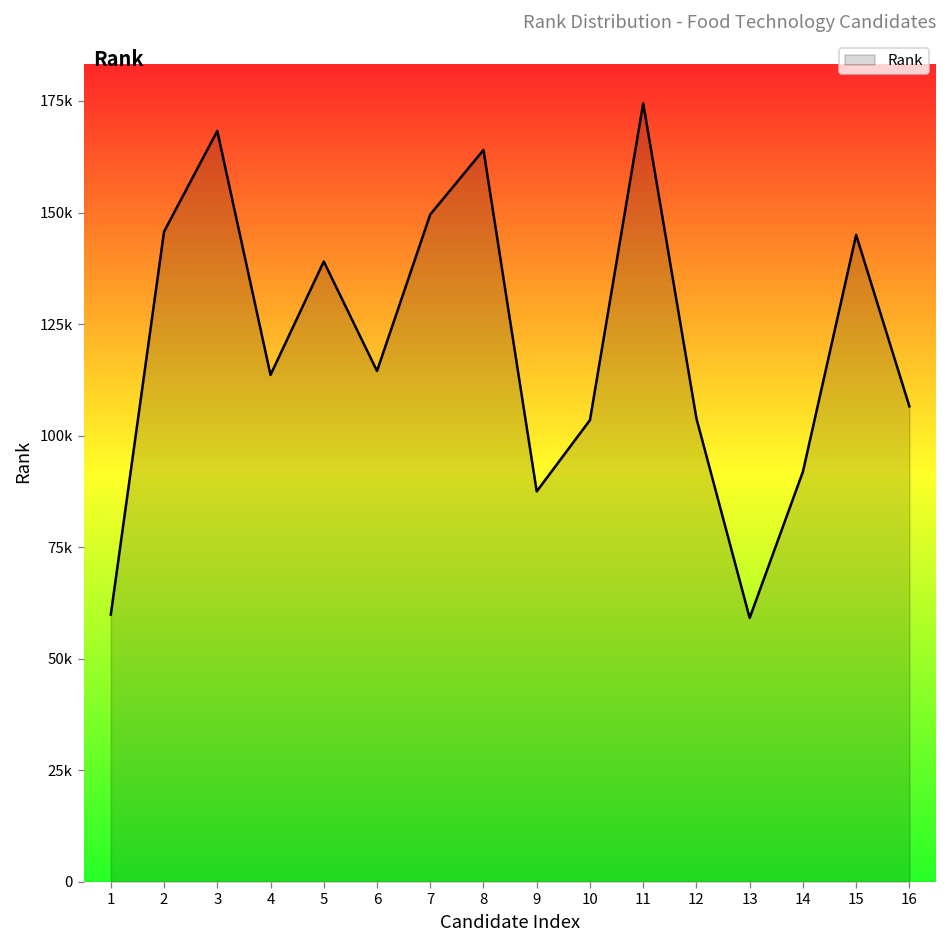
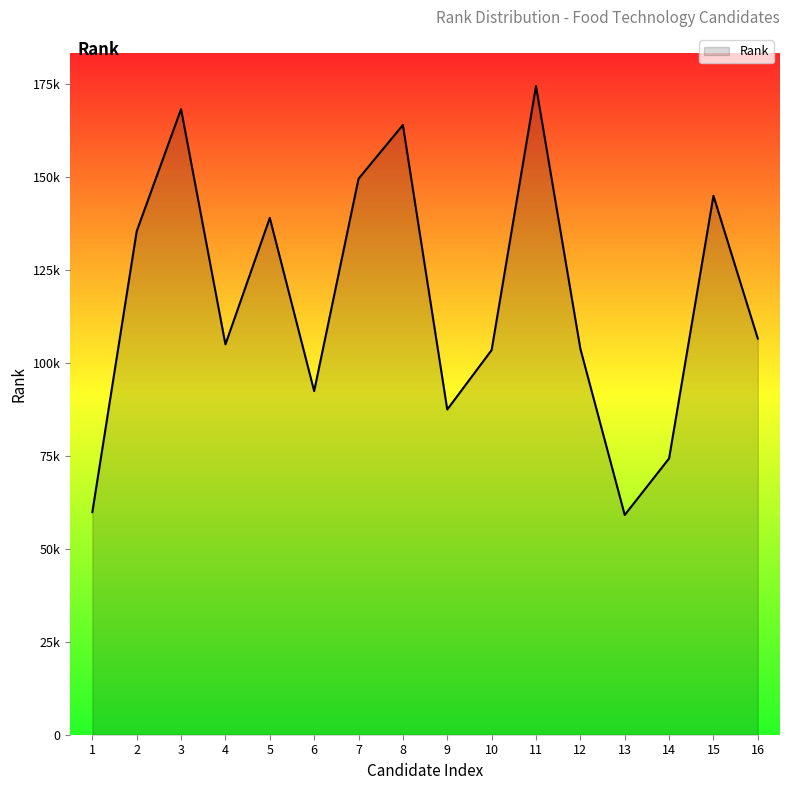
  {
    "1": 60000,
-   "2": 146000,
+   "2": 135000,
    "3": 168000,
-   "4": 114000,
+   "4": 105000,
    "5": 139000,
-   "6": 114000,
+   "6": 92000,
    "7": 150000,
    "8": 164000,
    "9": 87000,
    "10": 103000,
    "11": 175000,
    "12": 104000,
    "13": 59000,
-   "14": 92000,
+   "14": 74000,
    "15": 145000,
    "16": 107000
  }
